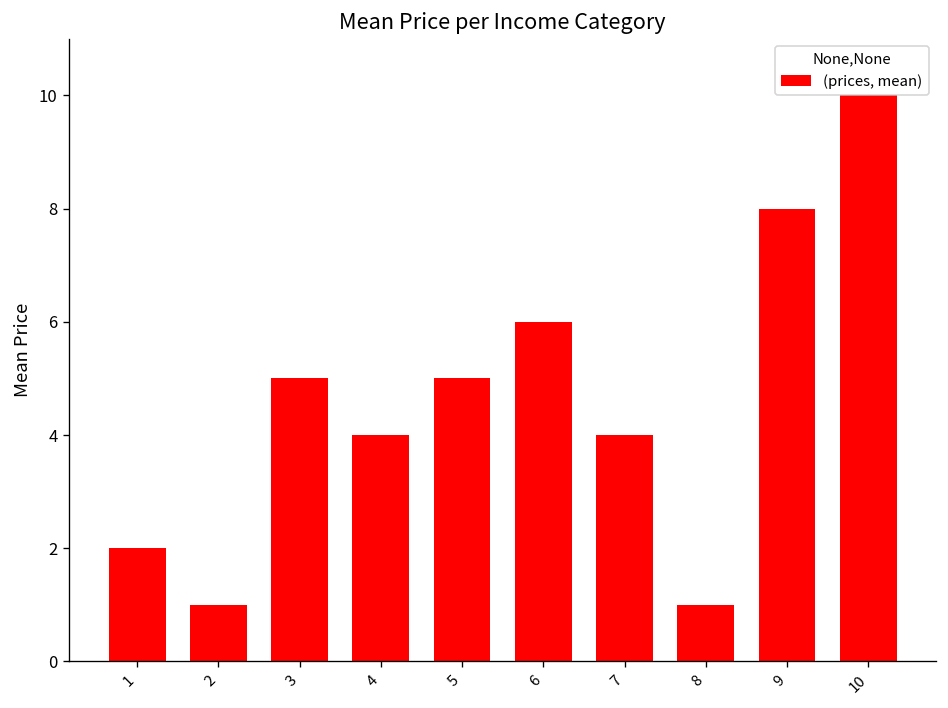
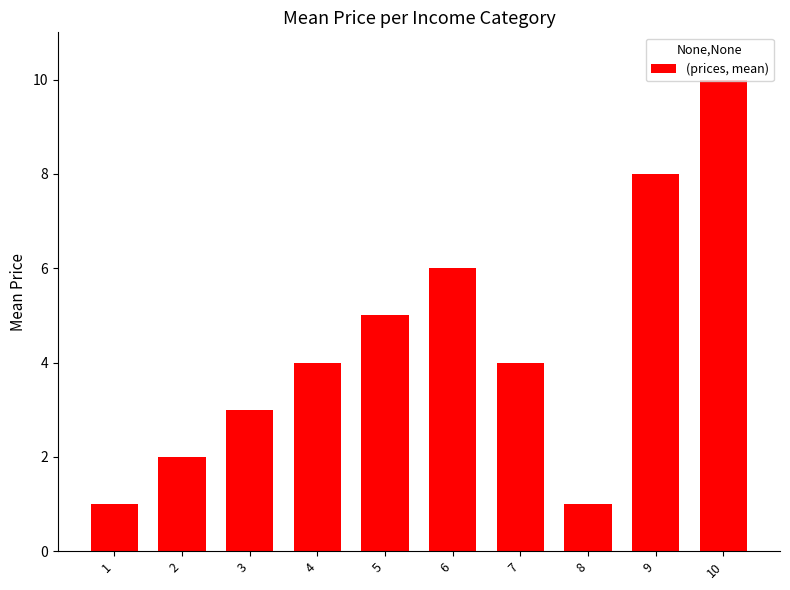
  {
-   "1": 2,
-   "2": 1,
-   "3": 5,
+   "1": 1,
+   "2": 2,
+   "3": 3,
    "4": 4,
    "5": 5,
    "6": 6,
    "7": 4,
    "8": 1,
    "9": 8
  }
